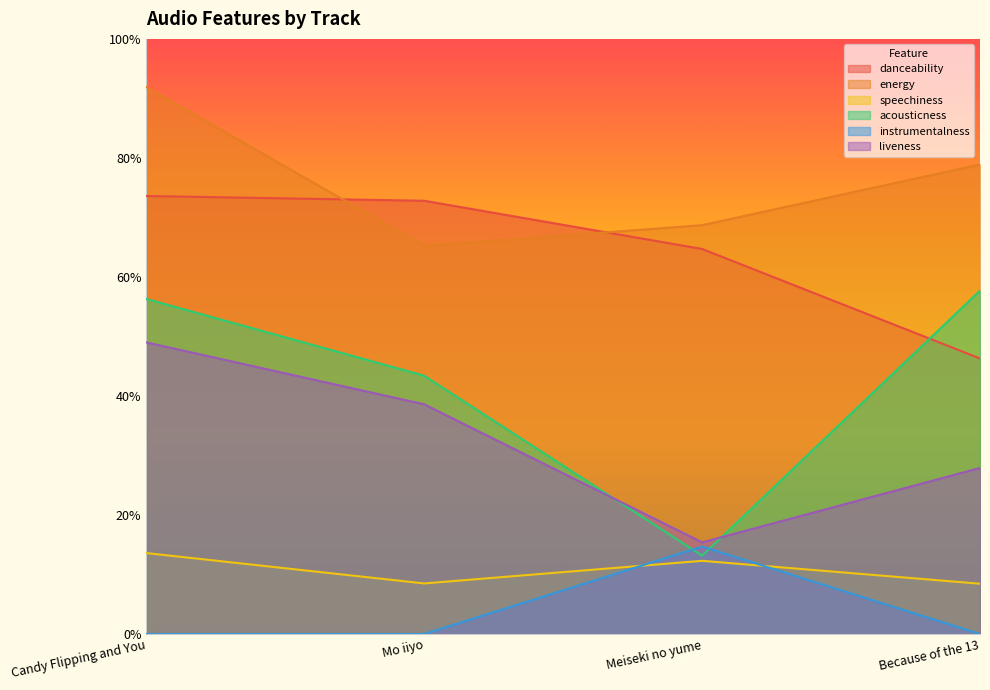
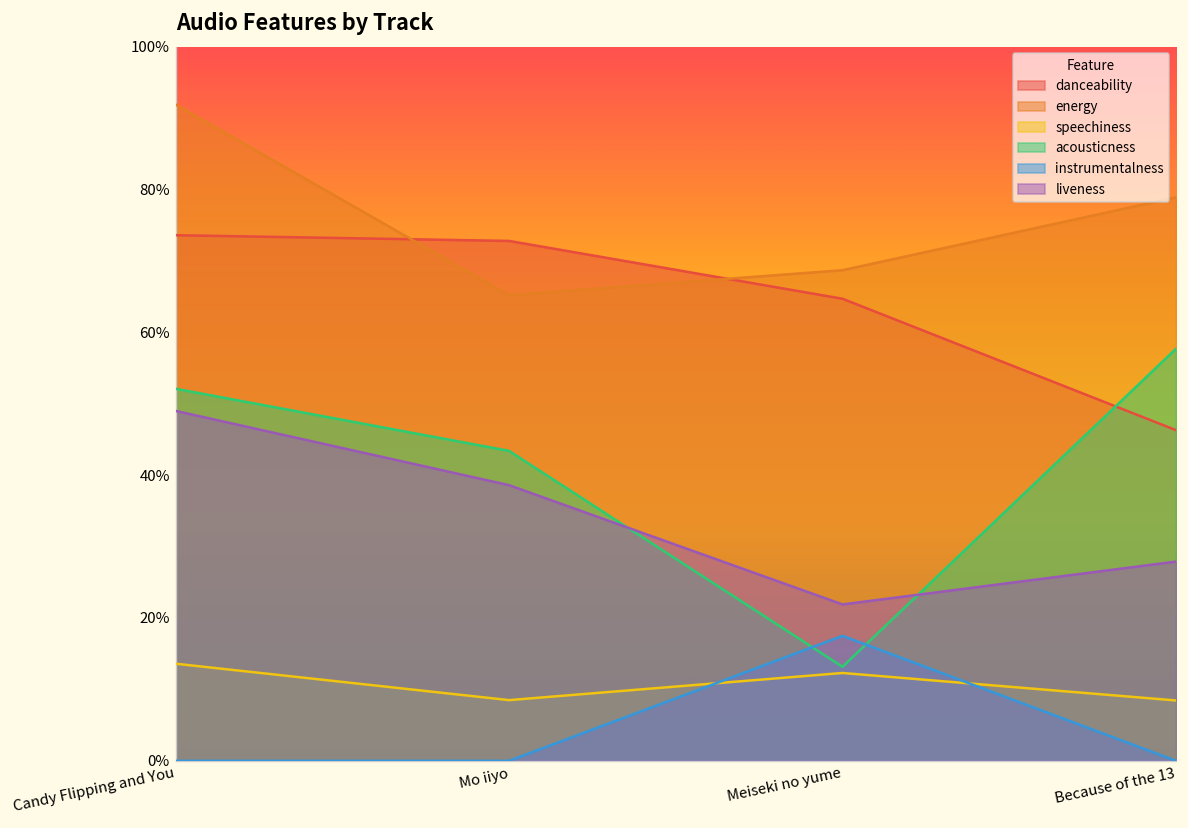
  {
    "acousticness": {
-     "Candy Flipping and You": "56%",
+     "Candy Flipping and You": "52%",
      "Mo iiyo": "43%",
      "Meiseki no yume": "13%",
      "Because of the 13": "58%"
    },
    "instrumentalness": {
      "Candy Flipping and You": "0%",
      "Mo iiyo": "0%",
-     "Meiseki no yume": "15%",
+     "Meiseki no yume": "18%",
      "Because of the 13": "0%"
    },
    "liveness": {
      "Candy Flipping and You": "49%",
      "Mo iiyo": "39%",
-     "Meiseki no yume": "15%",
+     "Meiseki no yume": "22%",
      "Because of the 13": "28%"
    }
  }
